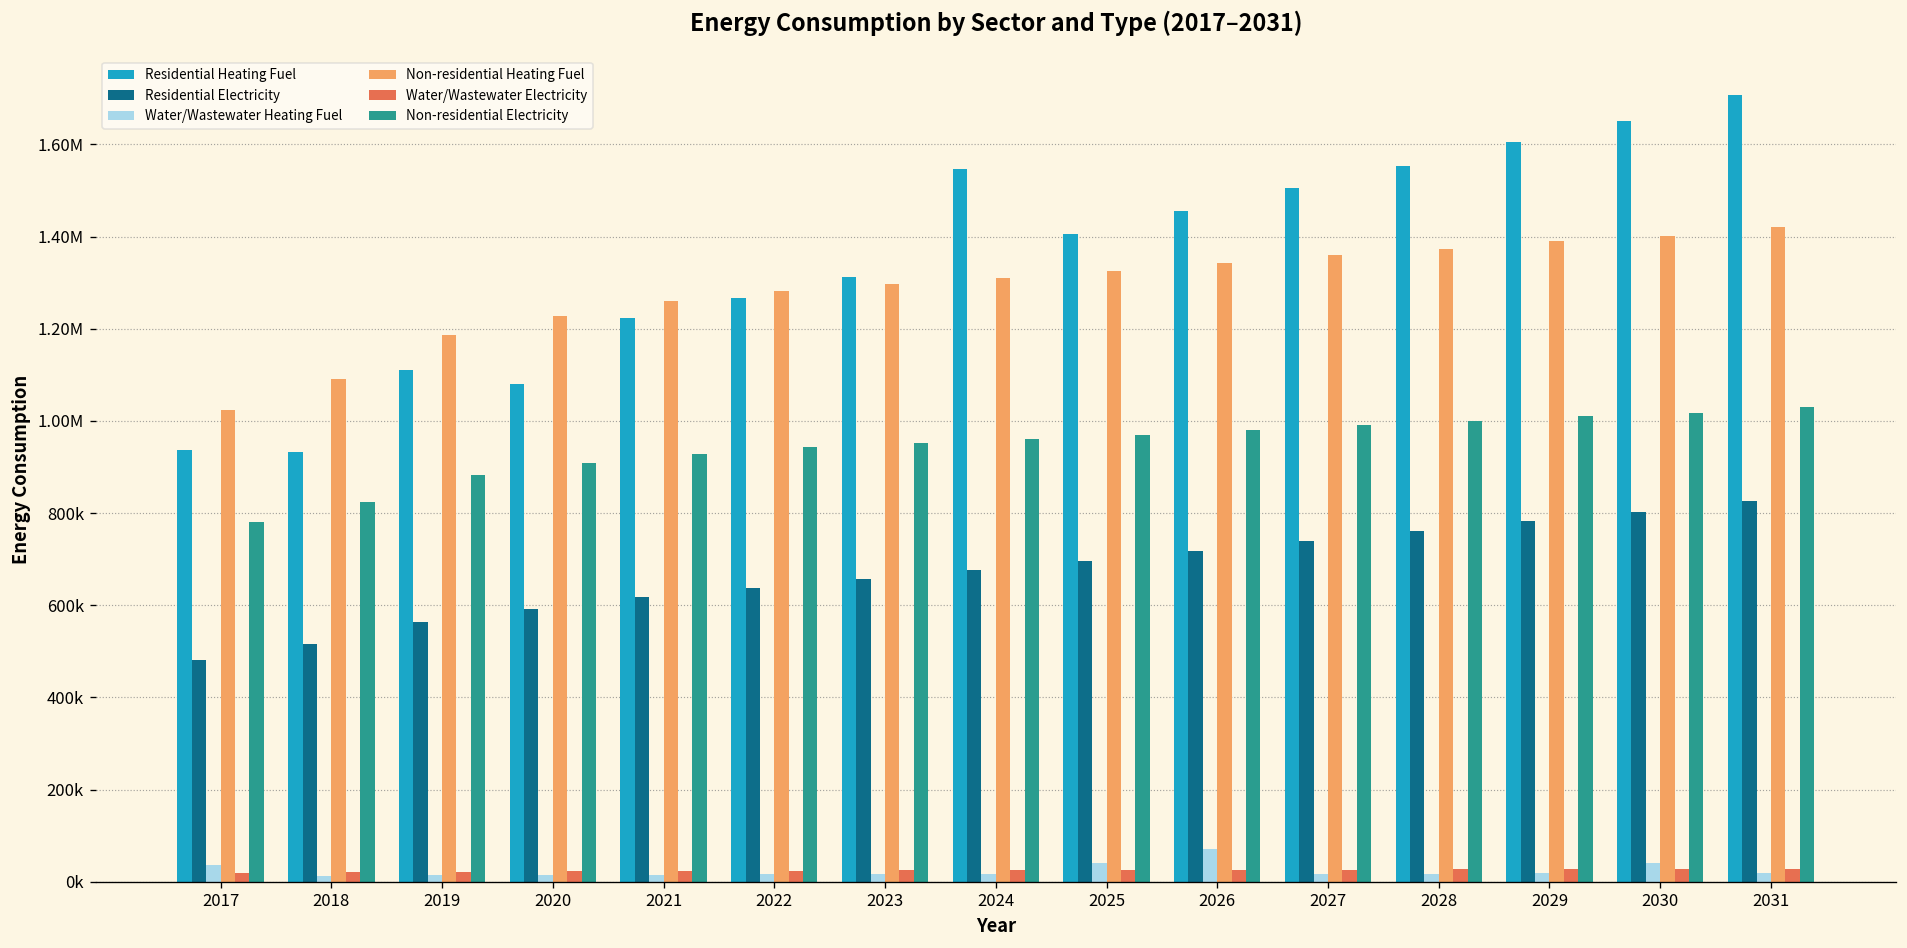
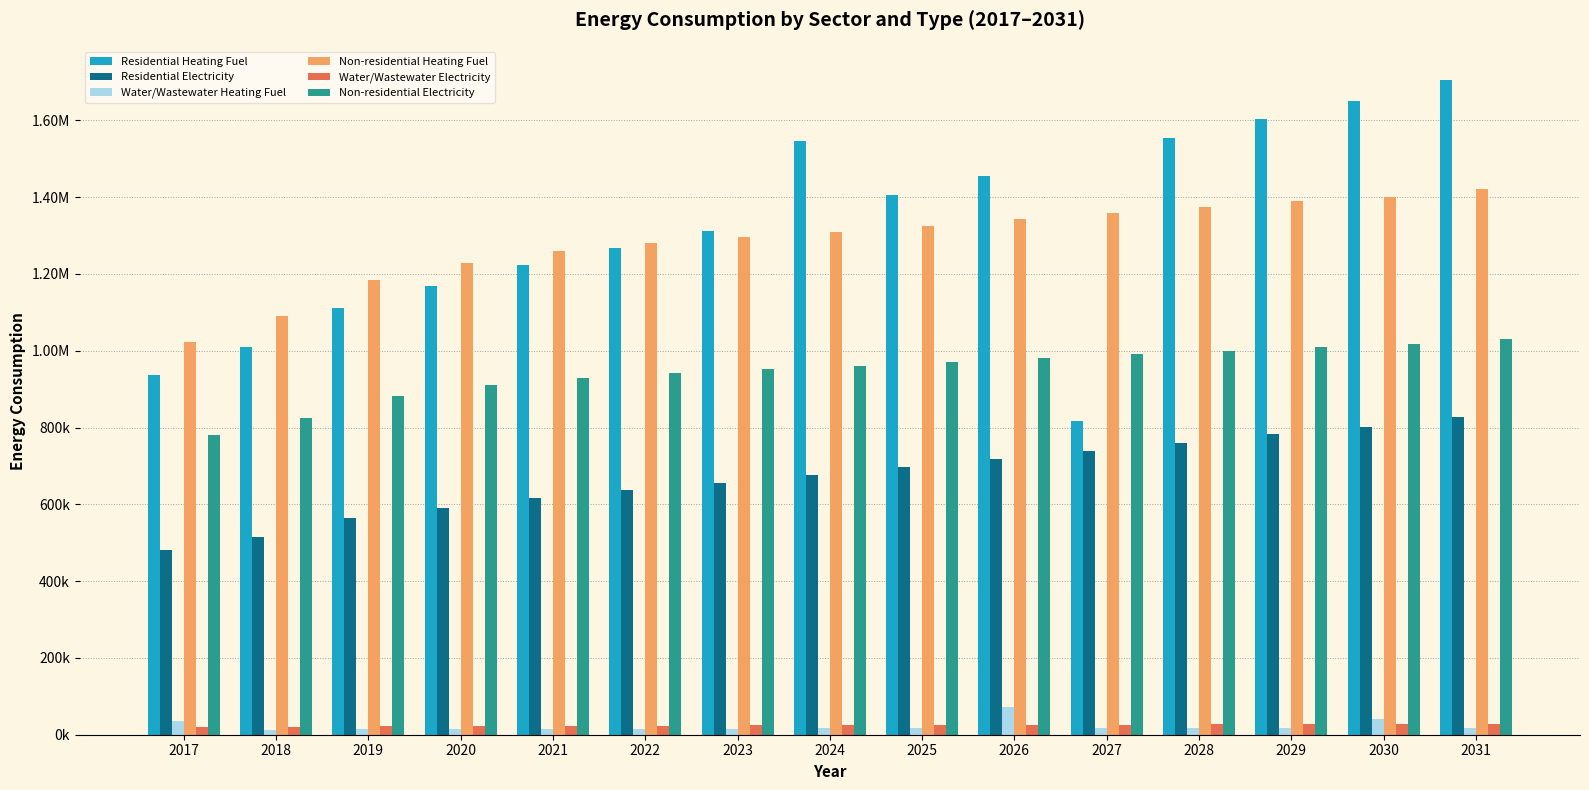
  {
    "Residential Heating Fuel": {
      "2017": 940000,
-     "2018": 930000,
+     "2018": 1010000,
      "2019": 1110000,
-     "2020": 1080000,
+     "2020": 1170000,
      "2021": 1220000,
      "2022": 1270000,
      "2023": 1310000,
      "2024": 1550000,
      "2025": 1400000,
      "2026": 1460000,
-     "2027": 1500000,
+     "2027": 820000,
      "2028": 1550000,
      "2029": 1600000,
      "2030": 1650000,
      "2031": 1710000
    },
    "Water/Wastewater Heating Fuel": {
      "2017": 40000,
      "2018": 10000,
      "2019": 10000,
      "2020": 20000,
      "2021": 20000,
      "2022": 20000,
      "2023": 20000,
      "2024": 20000,
-     "2025": 40000,
+     "2025": 20000,
      "2026": 70000,
      "2027": 20000,
      "2028": 20000,
      "2029": 20000,
      "2030": 40000,
      "2031": 20000
    }
  }
